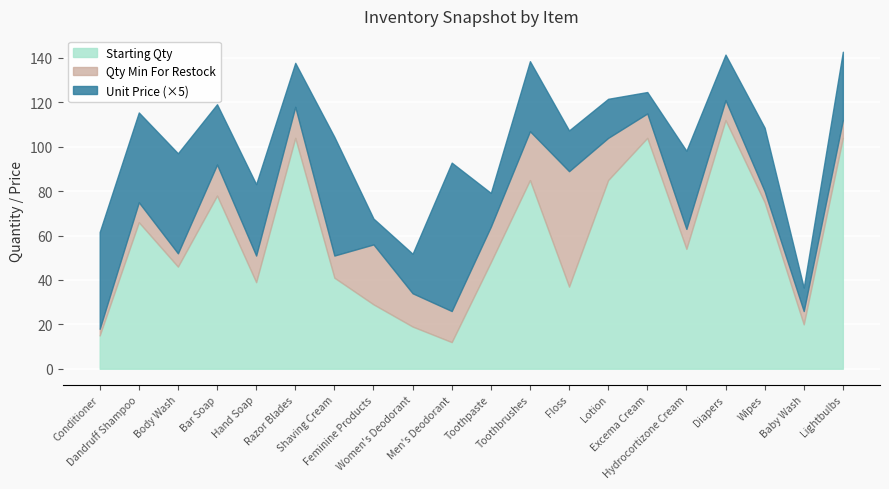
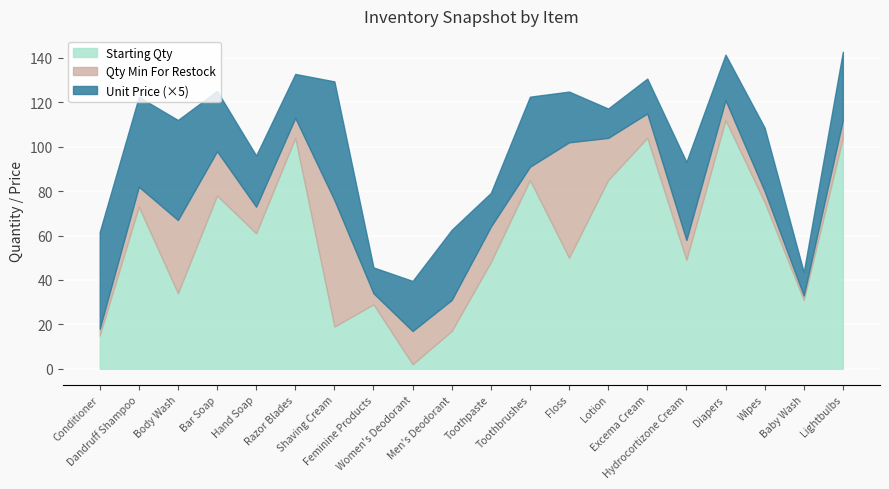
  {
    "Starting Qty": {
      "Conditioner": 15,
-     "Dandruff Shampoo": 66,
-     "Body Wash": 46,
+     "Dandruff Shampoo": 73,
+     "Body Wash": 34,
      "Bar Soap": 78,
-     "Hand Soap": 39,
+     "Hand Soap": 61,
      "Razor Blades": 104,
-     "Shaving Cream": 41,
+     "Shaving Cream": 19,
      "Feminine Products": 29,
-     "Women's Deodorant": 19,
-     "Men's Deodorant": 12,
+     "Women's Deodorant": 2,
+     "Men's Deodorant": 17,
      "Toothpaste": 48,
      "Toothbrushes": 85,
-     "Floss": 37,
+     "Floss": 50,
      "Lotion": 85,
      "Excema Cream": 104,
-     "Hydrocortizone Cream": 54,
+     "Hydrocortizone Cream": 49,
      "Diapers": 112,
      "Wipes": 75,
-     "Baby Wash": 20,
+     "Baby Wash": 31,
      "Lightbulbs": 104
    },
    "Qty Min For Restock": {
      "Conditioner": 3,
      "Dandruff Shampoo": 9,
-     "Body Wash": 6,
-     "Bar Soap": 14,
+     "Body Wash": 33,
+     "Bar Soap": 20,
      "Hand Soap": 12,
-     "Razor Blades": 14,
-     "Shaving Cream": 10,
-     "Feminine Products": 27,
+     "Razor Blades": 9,
+     "Shaving Cream": 57,
+     "Feminine Products": 5,
      "Women's Deodorant": 15,
      "Men's Deodorant": 14,
      "Toothpaste": 16,
-     "Toothbrushes": 22,
+     "Toothbrushes": 6,
      "Floss": 52,
      "Lotion": 19,
      "Excema Cream": 11,
      "Hydrocortizone Cream": 9,
      "Diapers": 9,
      "Wipes": 5,
-     "Baby Wash": 6,
+     "Baby Wash": 2,
      "Lightbulbs": 8
    },
    "Unit Price (×5)": {
      "Conditioner": 44,
      "Body Wash": 45,
-     "Hand Soap": 32,
+     "Hand Soap": 23,
      "Razor Blades": 20,
      "Shaving Cream": 53,
      "Feminine Products": 12,
-     "Women's Deodorant": 18,
-     "Men's Deodorant": 67,
+     "Women's Deodorant": 23,
+     "Men's Deodorant": 32,
      "Toothpaste": 15,
      "Toothbrushes": 32,
-     "Floss": 18,
-     "Lotion": 18,
-     "Excema Cream": 10,
+     "Floss": 23,
+     "Lotion": 13,
+     "Excema Cream": 16,
      "Hydrocortizone Cream": 35,
      "Diapers": 21,
      "Wipes": 29,
      "Baby Wash": 11,
      "Lightbulbs": 31
    }
  }
